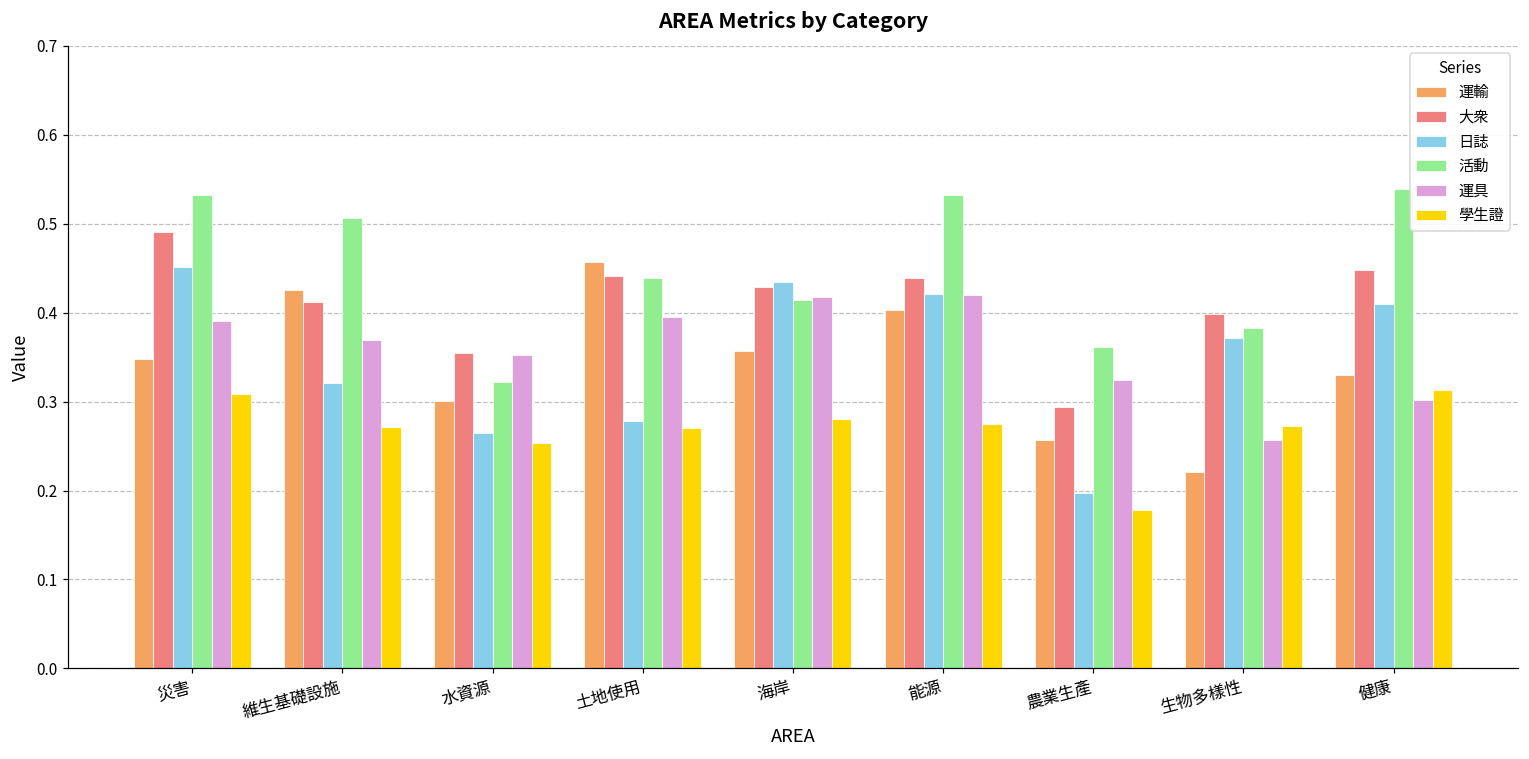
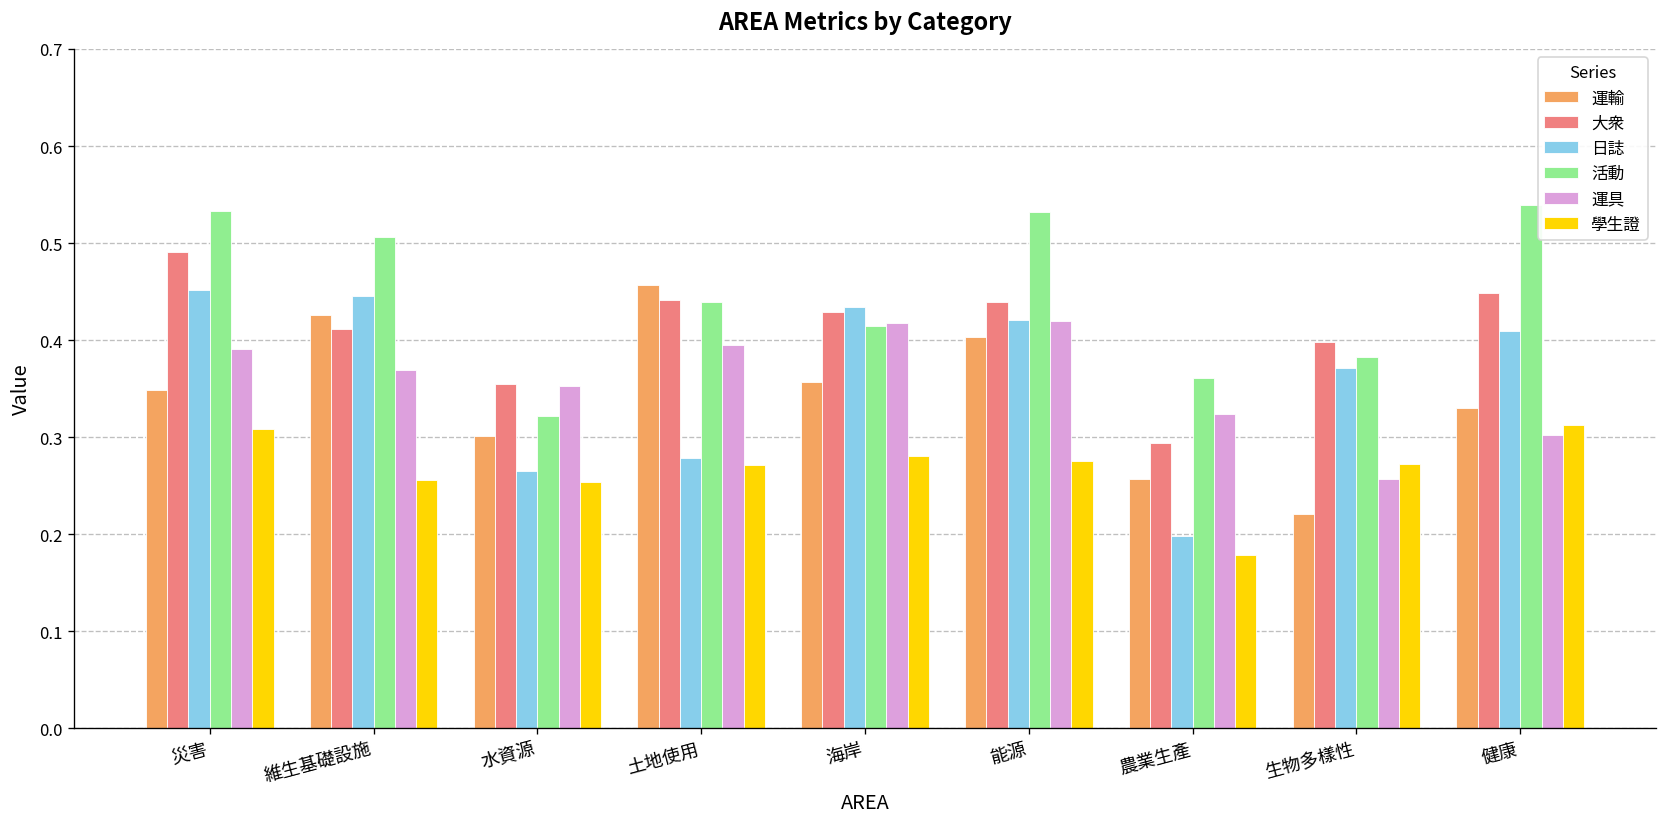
  {
    "日誌": {
      "災害": 0.45,
-     "維生基礎設施": 0.32,
+     "維生基礎設施": 0.45,
      "水資源": 0.26,
      "土地使用": 0.28,
      "海岸": 0.43,
      "能源": 0.42,
      "農業生產": 0.20,
      "生物多樣性": 0.37,
      "健康": 0.41
    },
    "活動": {
      "災害": 0.53,
      "維生基礎設施": 0.51,
      "水資源": 0.32,
      "土地使用": 0.44,
      "海岸": 0.41,
      "能源": 0.53,
      "農業生產": 0.36,
      "生物多樣性": 0.38,
      "健康": 0.54
    },
    "運具": {
      "災害": 0.39,
      "維生基礎設施": 0.37,
      "水資源": 0.35,
      "土地使用": 0.40,
      "海岸": 0.42,
      "能源": 0.42,
      "農業生產": 0.32,
      "生物多樣性": 0.26,
      "健康": 0.30
    },
    "學生證": {
      "災害": 0.31,
-     "維生基礎設施": 0.27,
+     "維生基礎設施": 0.26,
      "水資源": 0.25,
      "土地使用": 0.27,
      "海岸": 0.28,
      "能源": 0.28,
      "農業生產": 0.18,
      "生物多樣性": 0.27,
      "健康": 0.31
    }
  }
